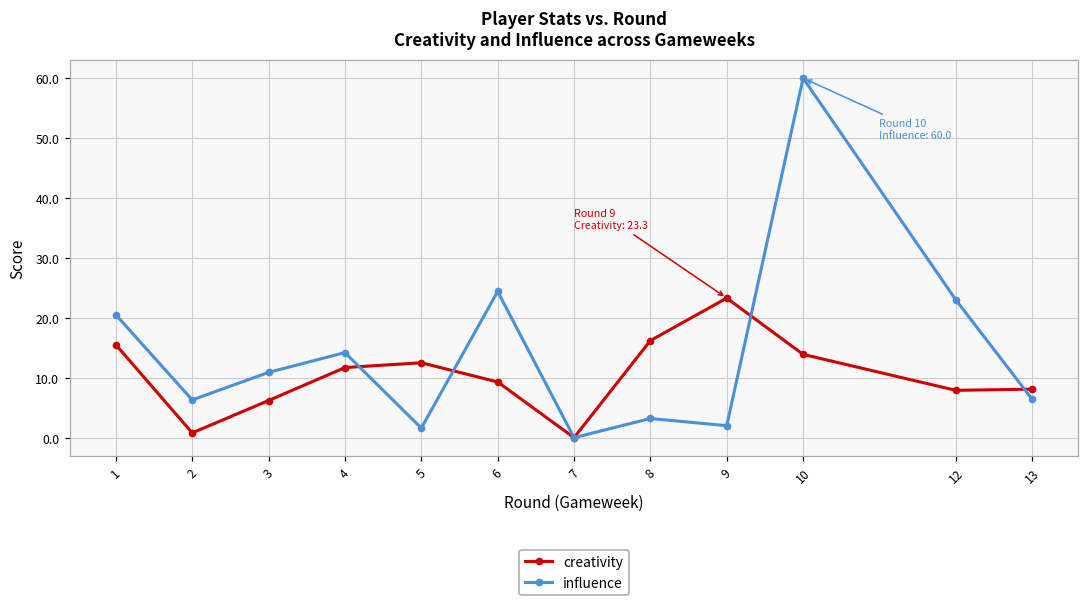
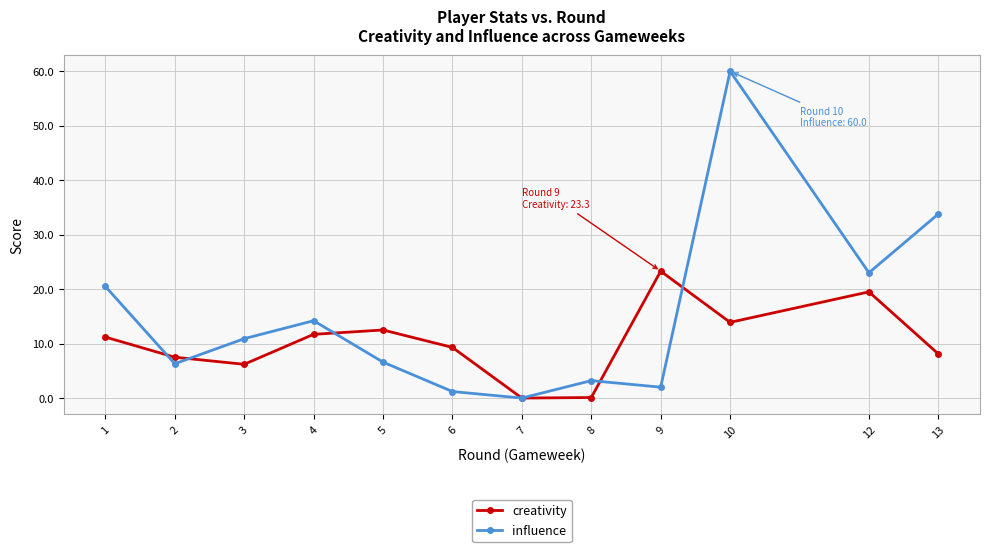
  {
    "creativity": {
-     "1": 16,
-     "2": 1,
+     "1": 11,
+     "2": 8,
      "3": 6,
      "4": 12,
      "5": 13,
      "6": 9,
-     "8": 16,
+     "8": 0,
      "10": 14,
-     "12": 8,
+     "12": 20,
      "13": 8
    },
    "influence": {
      "1": 21,
      "2": 6,
      "3": 11,
      "4": 14,
-     "5": 2,
-     "6": 24,
+     "5": 7,
+     "6": 1,
      "8": 3,
      "9": 2,
      "12": 23,
-     "13": 6
+     "13": 34
    }
  }
